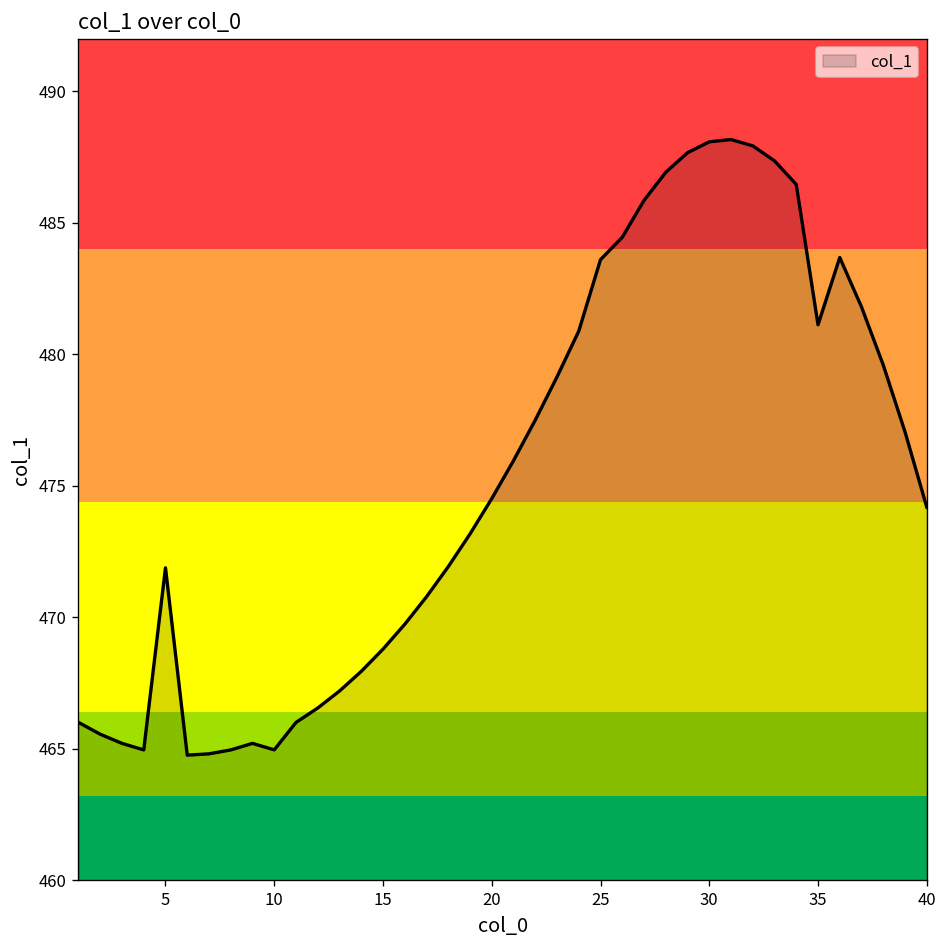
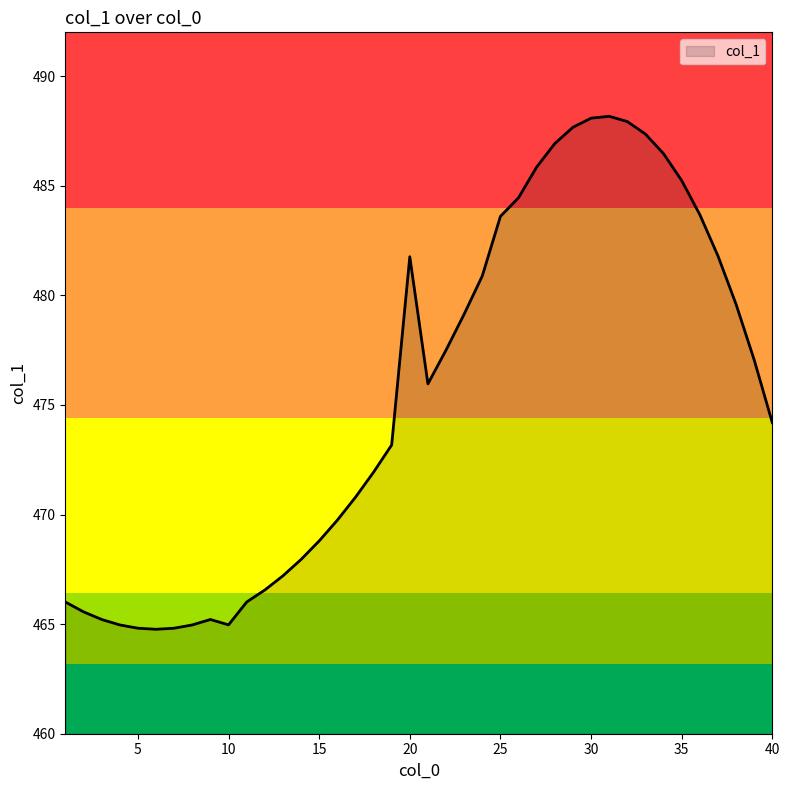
  {
-   "5": 471.9,
+   "5": 464.8,
    "10": 465.0,
    "15": 468.8,
-   "20": 474.5,
+   "20": 481.8,
    "25": 483.6,
    "30": 488.1,
-   "35": 481.1,
+   "35": 485.2,
    "40": 474.2
  }
